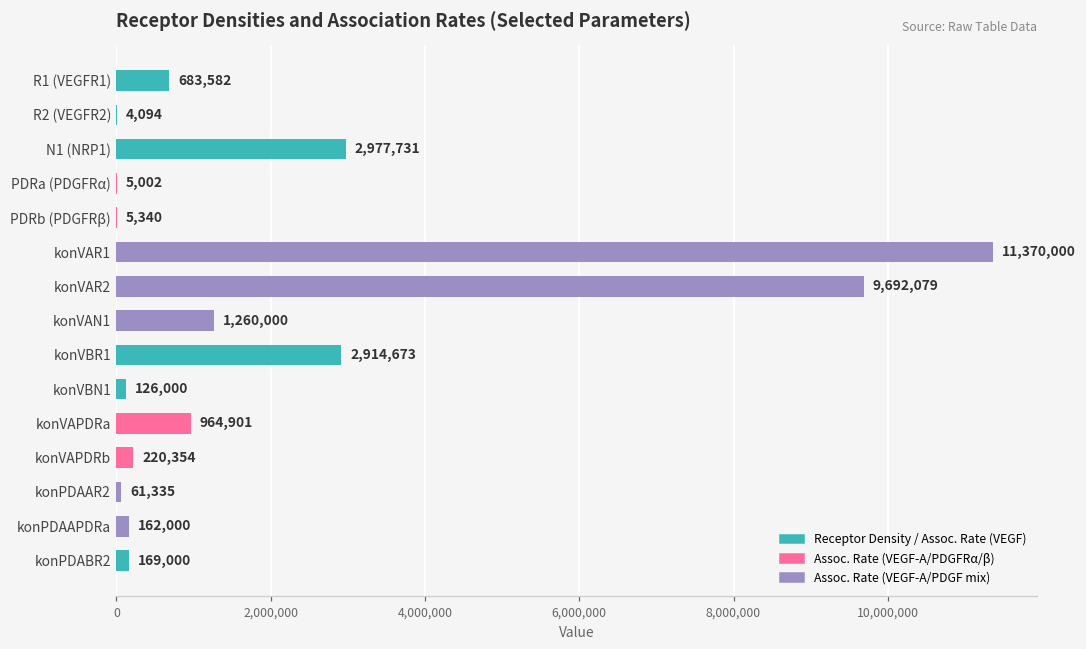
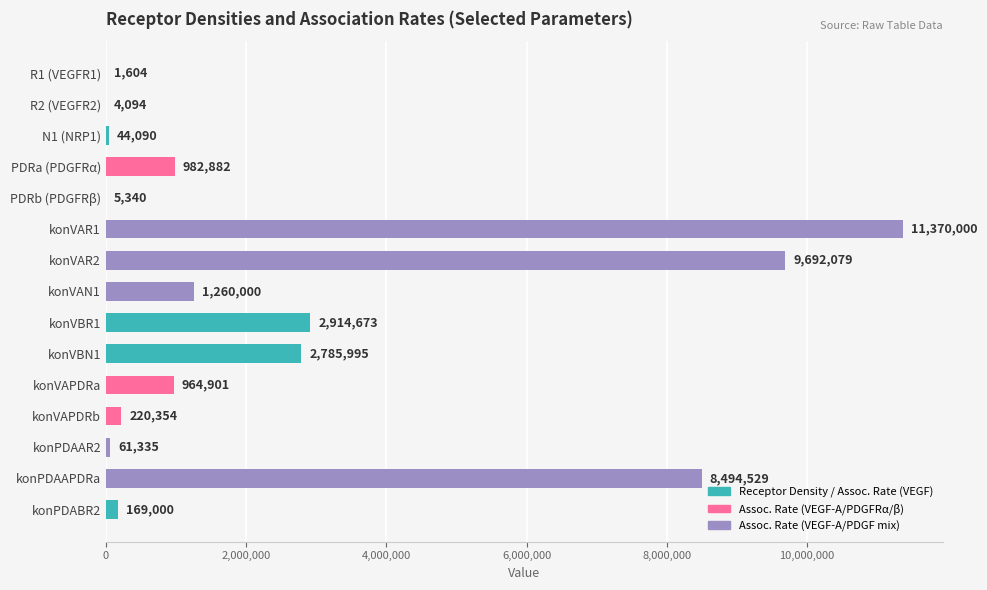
  {
-   "R1 (VEGFR1)": "683,582",
+   "R1 (VEGFR1)": "1,604",
    "R2 (VEGFR2)": "4,094",
-   "N1 (NRP1)": "2,977,731",
-   "PDRa (PDGFRα)": "5,002",
+   "N1 (NRP1)": "44,090",
+   "PDRa (PDGFRα)": "982,882",
    "PDRb (PDGFRβ)": "5,340",
    "konVAR1": "11,370,000",
    "konVAR2": "9,692,079",
    "konVAN1": "1,260,000",
    "konVBR1": "2,914,673",
-   "konVBN1": "126,000",
+   "konVBN1": "2,785,995",
    "konVAPDRa": "964,901",
    "konVAPDRb": "220,354",
    "konPDAAR2": "61,335",
-   "konPDAAPDRa": "162,000",
+   "konPDAAPDRa": "8,494,529",
    "konPDABR2": "169,000"
  }
